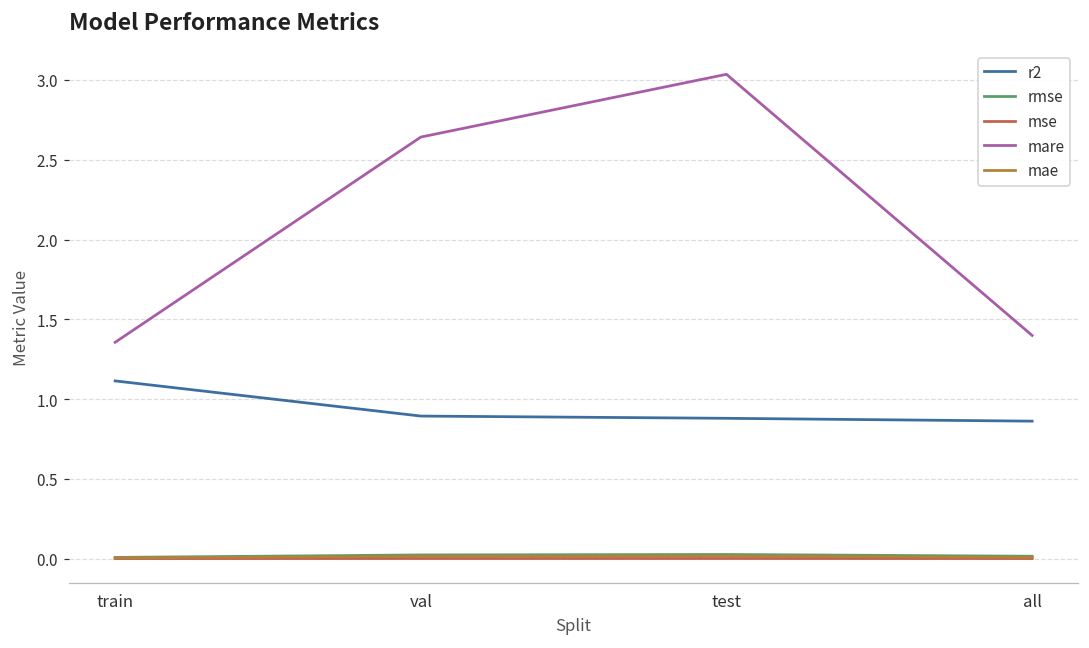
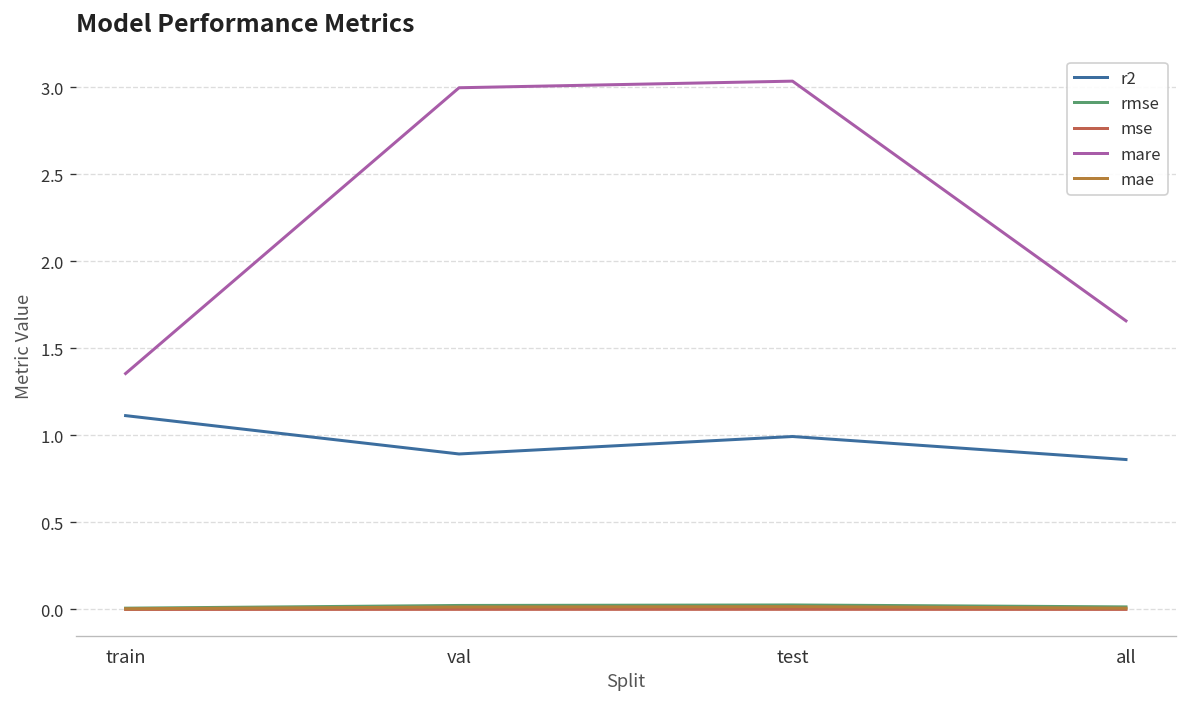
  {
    "r2": {
      "train": 1.11,
      "val": 0.89,
-     "test": 0.88,
+     "test": 0.99,
      "all": 0.86
    },
    "mare": {
      "train": 1.36,
-     "val": 2.64,
+     "val": 3.00,
      "test": 3.04,
-     "all": 1.40
+     "all": 1.66
    }
  }
